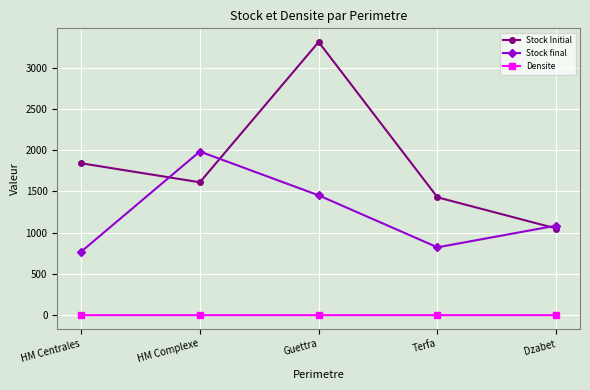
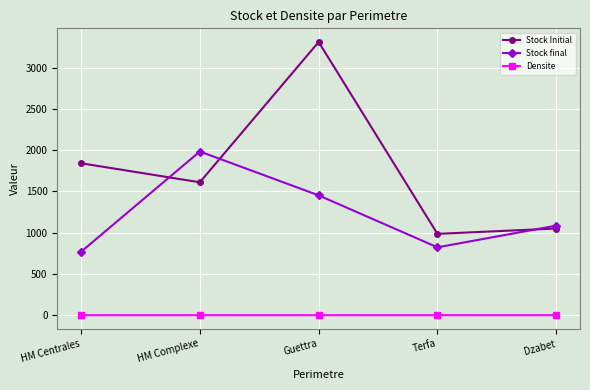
  {
    "Stock Initial": {
      "HM Centrales": 1800,
      "HM Complexe": 1600,
      "Guettra": 3300,
-     "Terfa": 1400,
+     "Terfa": 1000,
      "Dzabet": 1100
    },
    "Stock final": {
      "HM Centrales": 800,
      "HM Complexe": 2000,
      "Guettra": 1500,
      "Terfa": 800,
      "Dzabet": 1100
    },
    "Densite": {
      "HM Centrales": 0,
      "HM Complexe": 0,
      "Guettra": 0,
      "Terfa": 0,
      "Dzabet": 0
    }
  }
